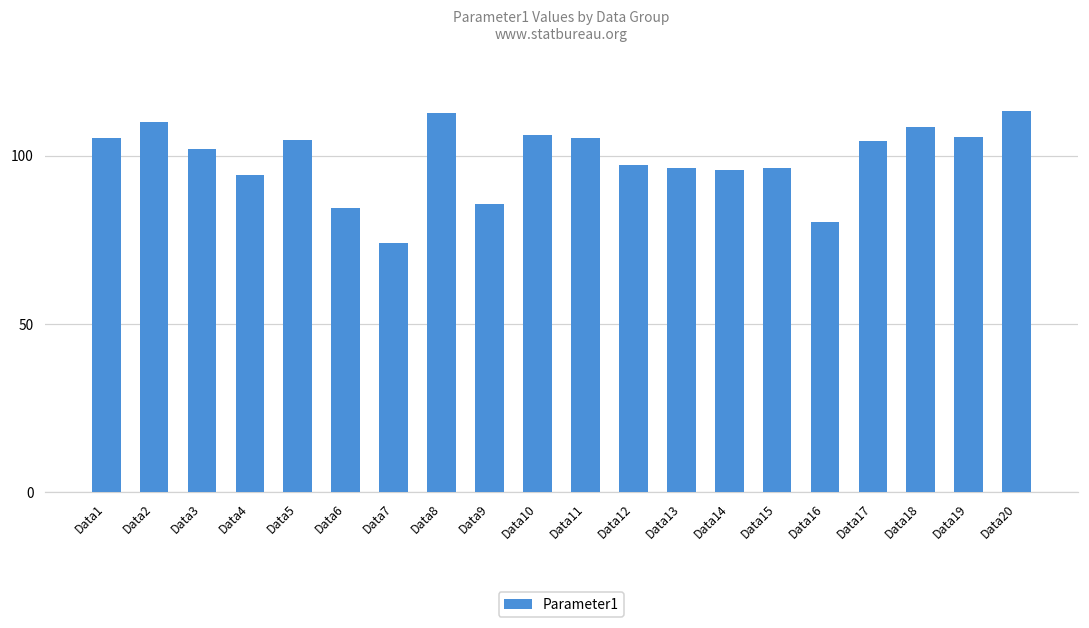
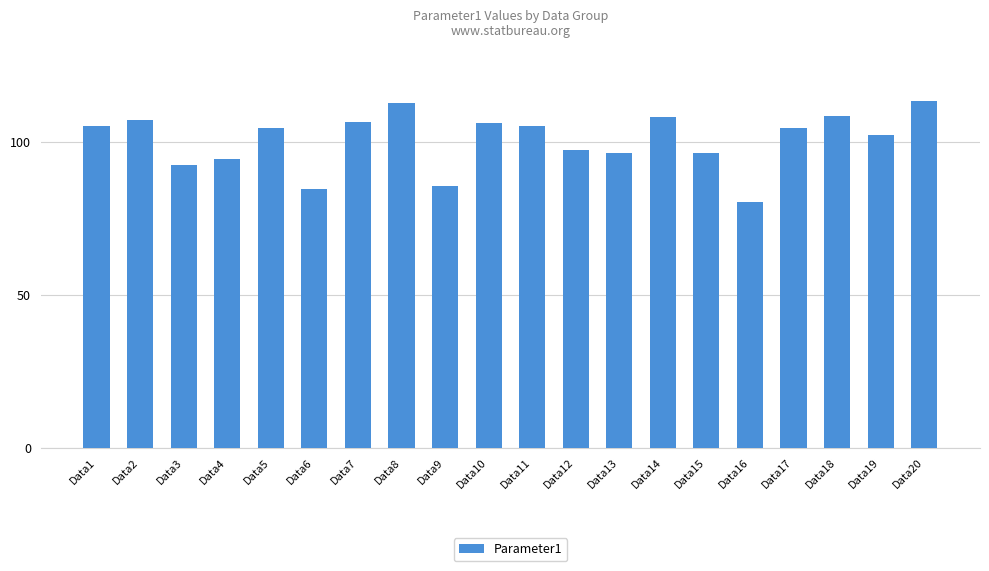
  {
    "Data1": 105,
-   "Data2": 110,
-   "Data3": 102,
+   "Data2": 107,
+   "Data3": 92,
    "Data4": 94,
    "Data5": 105,
    "Data6": 84,
-   "Data7": 74,
+   "Data7": 106,
    "Data8": 113,
    "Data9": 86,
    "Data10": 106,
    "Data11": 105,
    "Data12": 97,
    "Data13": 96,
-   "Data14": 96,
+   "Data14": 108,
    "Data15": 96,
    "Data16": 80,
    "Data17": 104,
    "Data18": 108,
-   "Data19": 106,
+   "Data19": 102,
    "Data20": 113
  }
